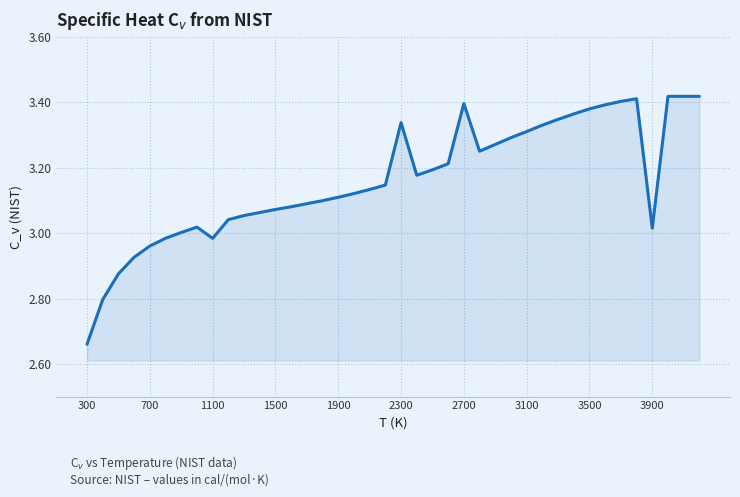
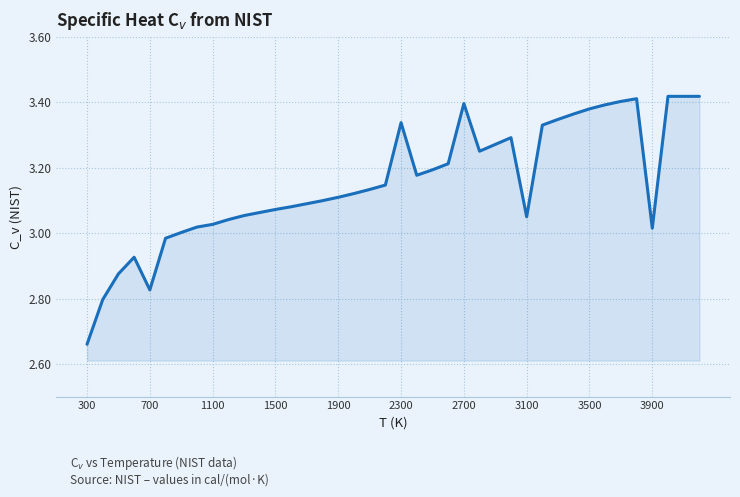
  {
    "300": 2.66,
-   "700": 2.96,
-   "1100": 2.98,
+   "700": 2.83,
+   "1100": 3.03,
    "1500": 3.07,
    "1900": 3.11,
    "2300": 3.34,
    "2700": 3.40,
-   "3100": 3.31,
+   "3100": 3.05,
    "3500": 3.38,
    "3900": 3.02
  }
